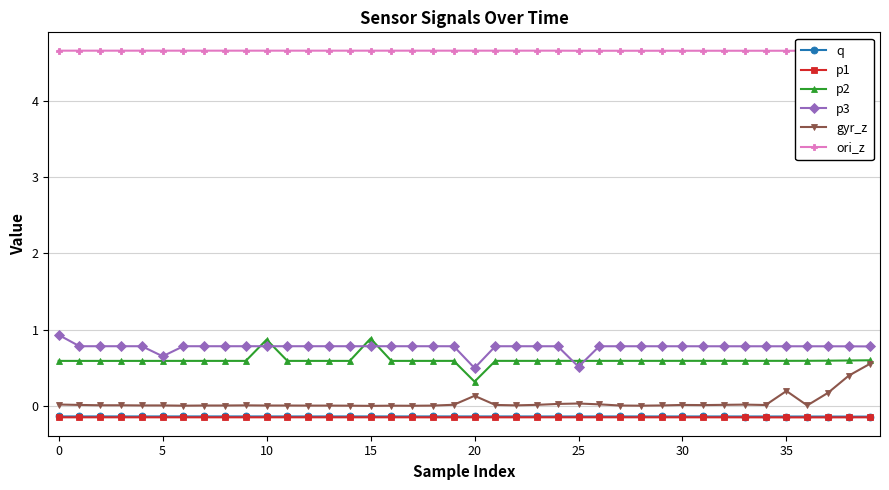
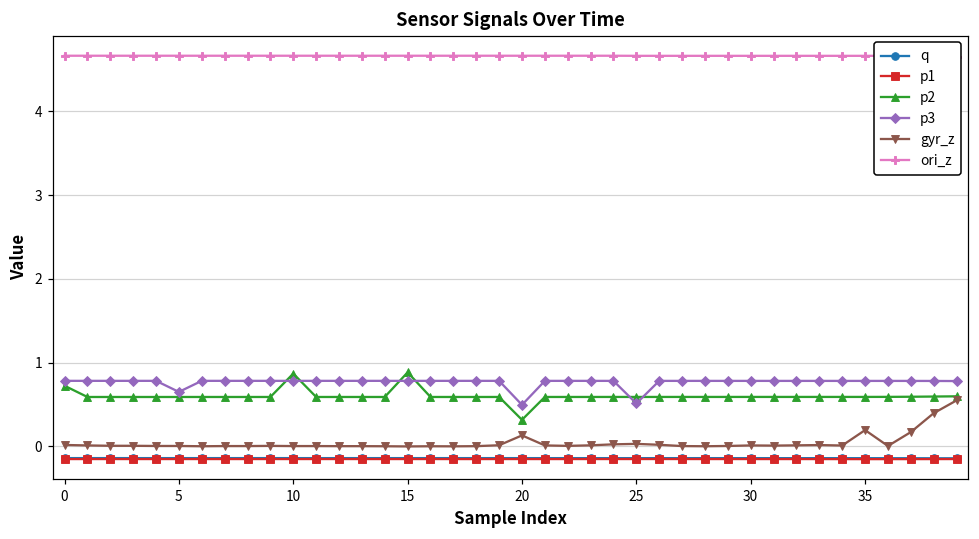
  {
    "p2": {
-     "0": 0.6,
+     "0": 0.7,
      "5": 0.6,
      "10": 0.9,
      "15": 0.9,
      "20": 0.3,
      "25": 0.6,
      "30": 0.6,
      "35": 0.6
    },
    "p3": {
-     "0": 0.9,
+     "0": 0.8,
      "5": 0.6,
      "10": 0.8,
      "15": 0.8,
      "20": 0.5,
      "25": 0.5,
      "30": 0.8,
      "35": 0.8
    },
    "gyr_z": {
      "0": 0.0,
      "5": 0.0,
      "10": 0.0,
      "15": 0.0,
      "20": 0.1,
      "25": 0.0,
      "30": 0.0,
      "35": 0.2
    },
    "ori_z": {
      "0": 4.7,
      "5": 4.7,
      "10": 4.7,
      "15": 4.7,
      "20": 4.7,
      "25": 4.7,
      "30": 4.7,
      "35": 4.7
    }
  }
